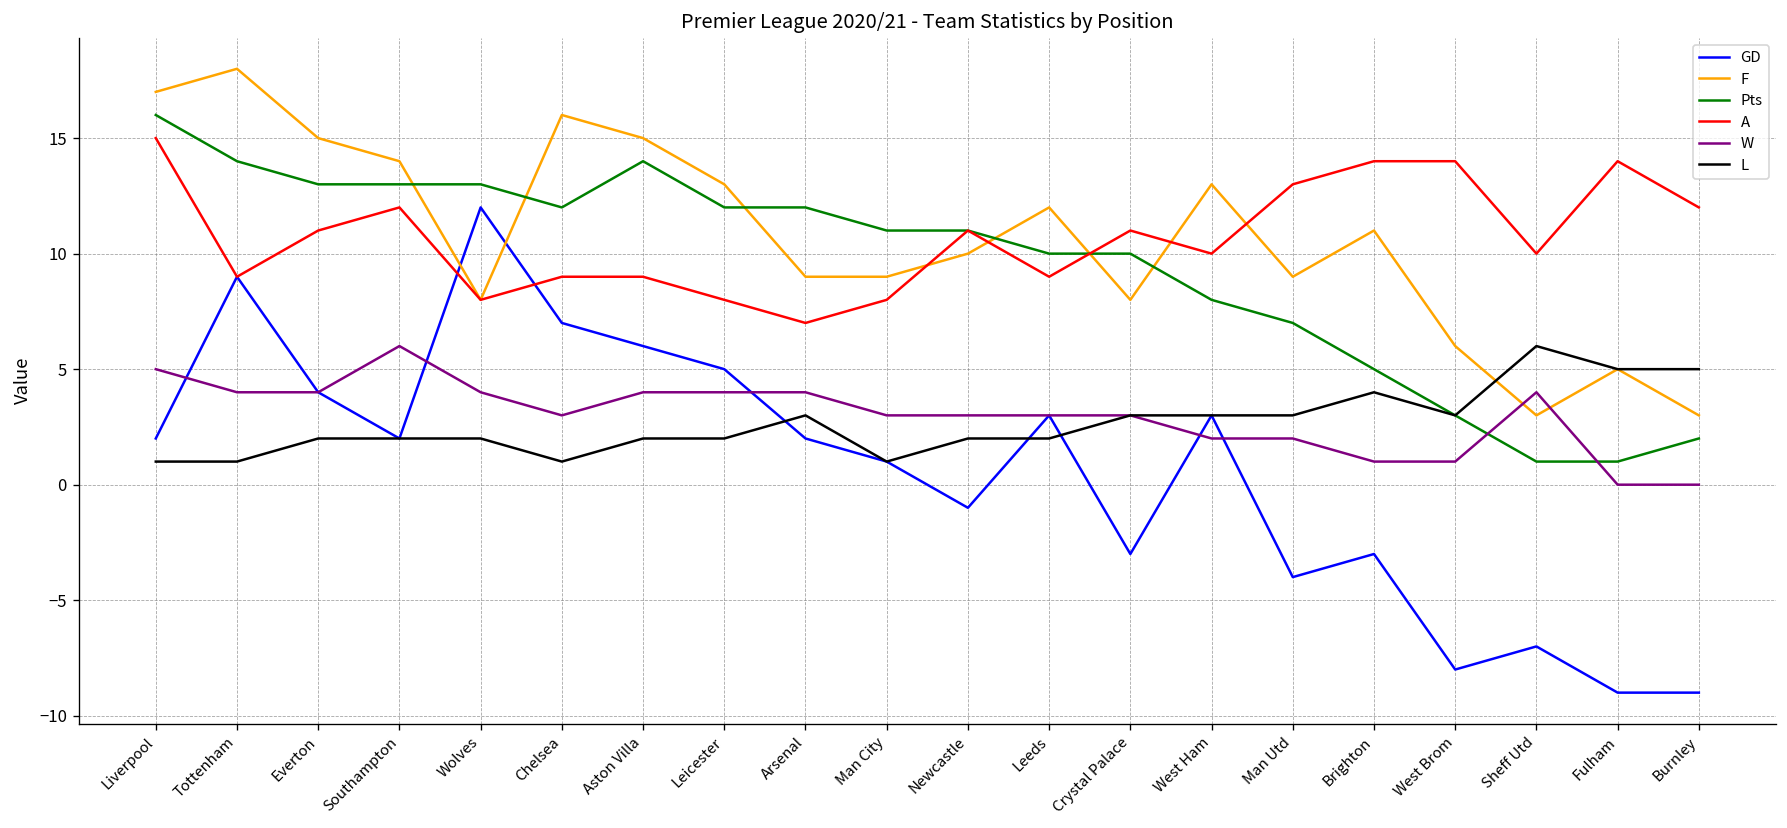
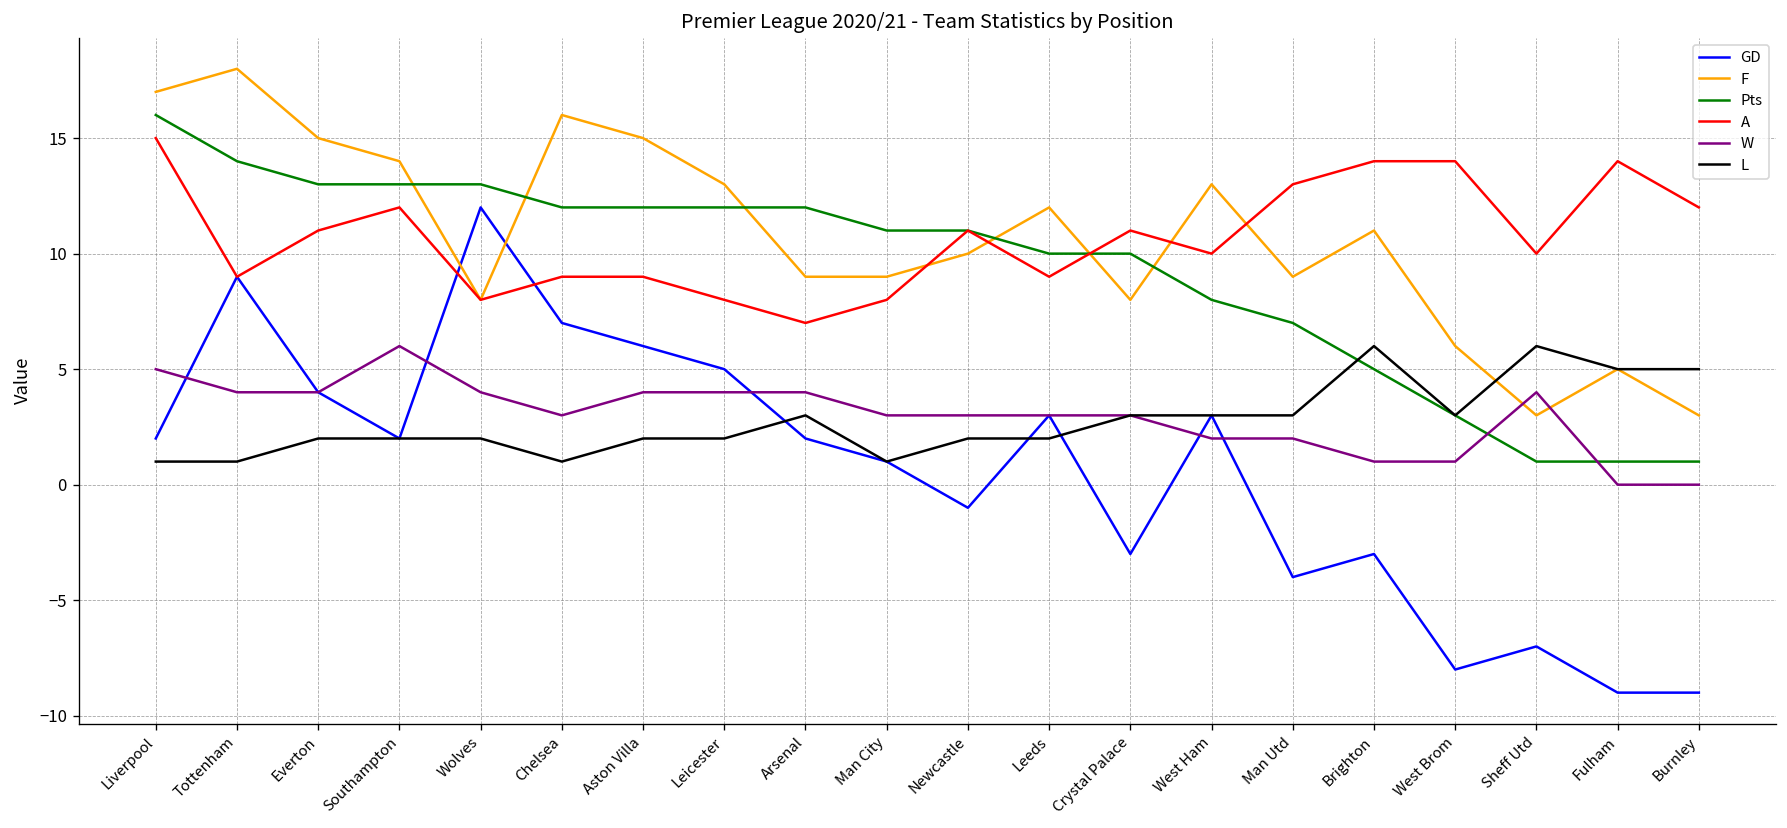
  {
    "GD": {
      "Liverpool": 2,
      "Wolves": 12,
      "Chelsea": 7,
      "Aston Villa": 6,
      "Leicester": 5,
      "Arsenal": 2,
      "Newcastle": -1,
      "Crystal Palace": -3,
      "Man Utd": -4,
      "Brighton": -3,
      "West Brom": -8,
      "Sheff Utd": -7,
      "Fulham": -9,
      "Burnley": -9
    },
    "F": {
      "Liverpool": 17,
      "Tottenham": 18,
      "Everton": 15,
      "Southampton": 14,
      "Chelsea": 16,
      "Aston Villa": 15,
      "Leicester": 13,
      "Arsenal": 9,
      "Man City": 9,
      "Newcastle": 10,
      "Leeds": 12,
      "Crystal Palace": 8,
      "West Ham": 13,
      "Man Utd": 9,
      "Brighton": 11,
      "West Brom": 6,
      "Sheff Utd": 3,
      "Burnley": 3
    },
    "Pts": {
      "Liverpool": 16,
      "Tottenham": 14,
      "Everton": 13,
      "Southampton": 13,
      "Wolves": 13,
      "Chelsea": 12,
-     "Aston Villa": 14,
+     "Aston Villa": 12,
      "Leicester": 12,
      "Arsenal": 12,
      "Man City": 11,
      "Leeds": 10,
      "Crystal Palace": 10,
      "West Ham": 8,
      "Man Utd": 7,
      "Brighton": 5,
      "Sheff Utd": 1,
      "Fulham": 1,
-     "Burnley": 2
+     "Burnley": 1
    },
    "A": {
      "Liverpool": 15,
      "Everton": 11,
      "Southampton": 12,
      "Chelsea": 9,
      "Aston Villa": 9,
      "Leicester": 8,
      "Arsenal": 7,
      "Man City": 8,
      "Leeds": 9,
      "Crystal Palace": 11,
      "West Ham": 10,
      "Man Utd": 13,
      "Brighton": 14,
      "West Brom": 14,
      "Sheff Utd": 10,
      "Fulham": 14,
      "Burnley": 12
    },
    "W": {
      "Liverpool": 5,
      "Tottenham": 4,
      "Southampton": 6,
      "Wolves": 4,
      "Chelsea": 3,
      "Aston Villa": 4,
      "Leicester": 4,
      "Arsenal": 4,
      "Man City": 3,
      "Newcastle": 3,
      "West Ham": 2,
      "Man Utd": 2,
      "Brighton": 1,
      "West Brom": 1,
      "Sheff Utd": 4,
      "Fulham": 0,
      "Burnley": 0
    },
    "L": {
      "Liverpool": 1,
      "Tottenham": 1,
      "Everton": 2,
      "Wolves": 2,
      "Chelsea": 1,
      "Aston Villa": 2,
      "Leicester": 2,
      "Arsenal": 3,
      "Newcastle": 2,
      "Leeds": 2,
      "Man Utd": 3,
-     "Brighton": 4,
+     "Brighton": 6,
      "Sheff Utd": 6,
      "Burnley": 5
    }
  }
